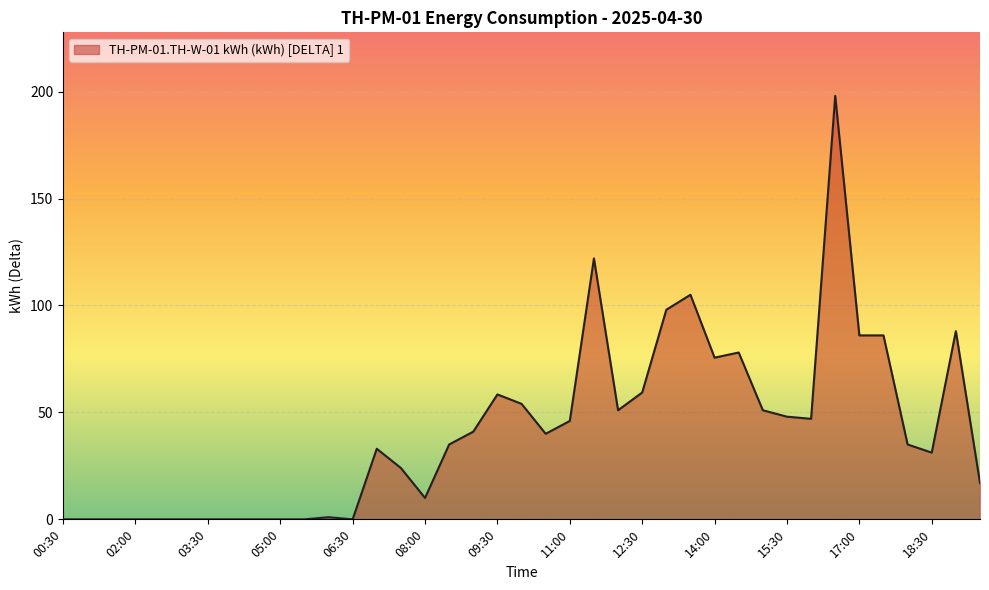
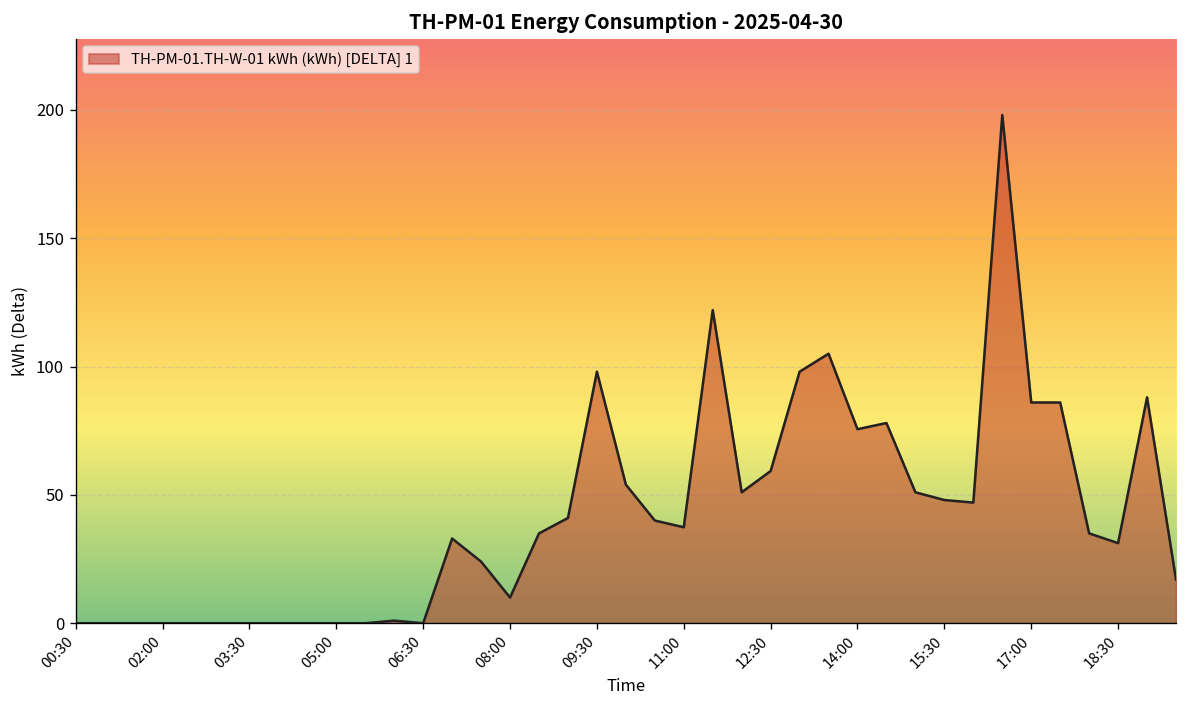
  {
    "00:30": 0,
    "02:00": 0,
    "03:30": 0,
    "05:00": 0,
    "06:30": 0,
    "08:00": 10,
-   "09:30": 58,
-   "11:00": 46,
+   "09:30": 98,
+   "11:00": 37,
    "12:30": 59,
    "14:00": 76,
    "15:30": 48,
    "17:00": 86,
    "18:30": 31
  }
